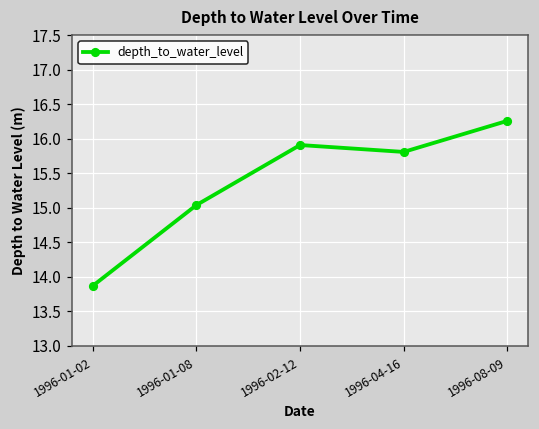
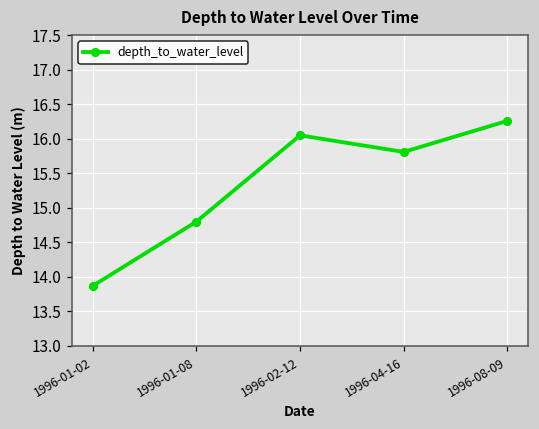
  {
    "1996-01-02": 13.9,
-   "1996-01-08": 15.0,
-   "1996-02-12": 15.9,
+   "1996-01-08": 14.8,
+   "1996-02-12": 16.1,
    "1996-04-16": 15.8,
    "1996-08-09": 16.3
  }
